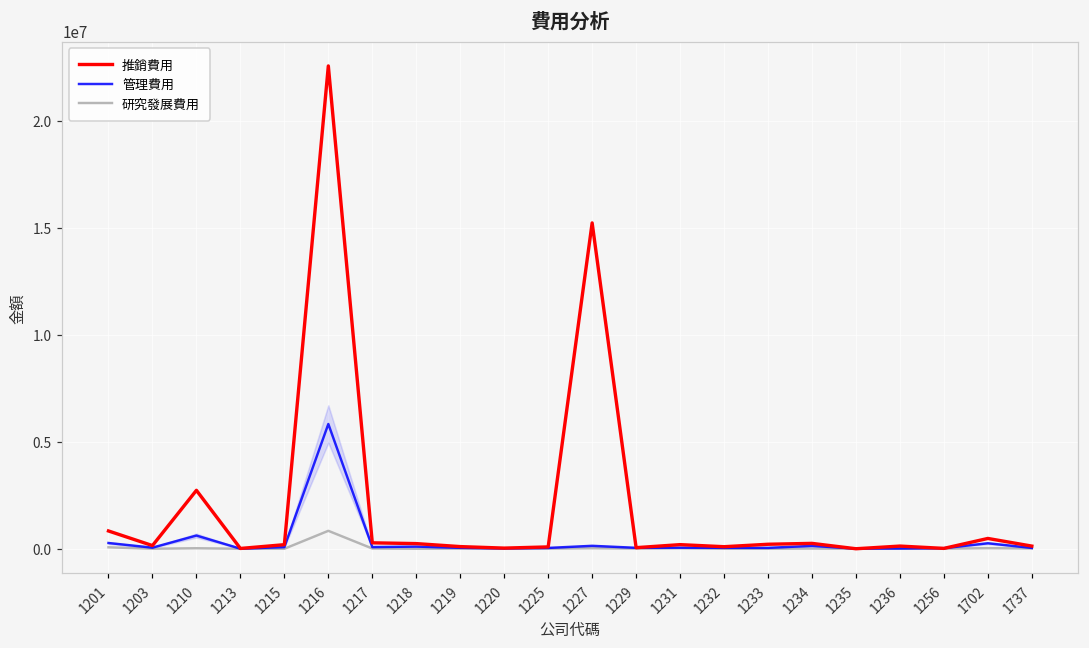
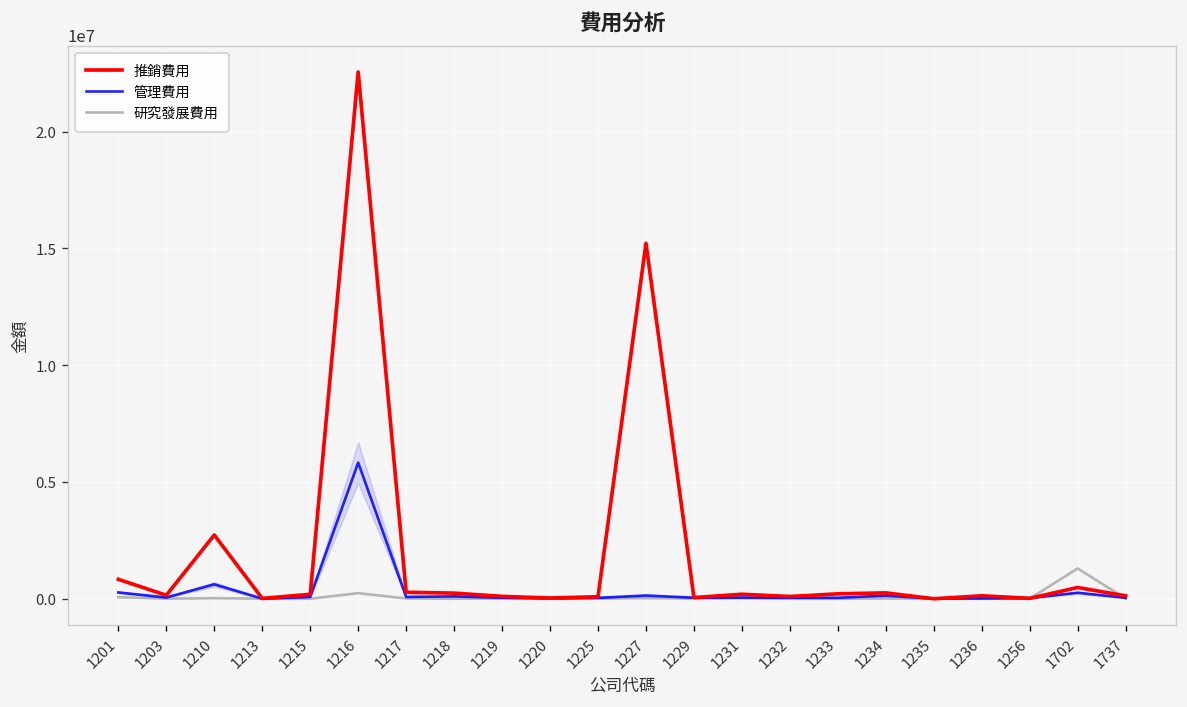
  {
    "推銷費用": {
      "1201": 800000,
      "1210": 2700000,
      "1216": 22600000,
      "1217": 300000,
      "1227": 15200000,
      "1231": 200000,
      "1233": 200000,
      "1702": 500000
    },
    "研究發展費用": {
      "1201": 100000,
      "1210": 0,
-     "1216": 800000,
-     "1702": 0
+     "1216": 200000,
+     "1702": 1300000
    }
  }
